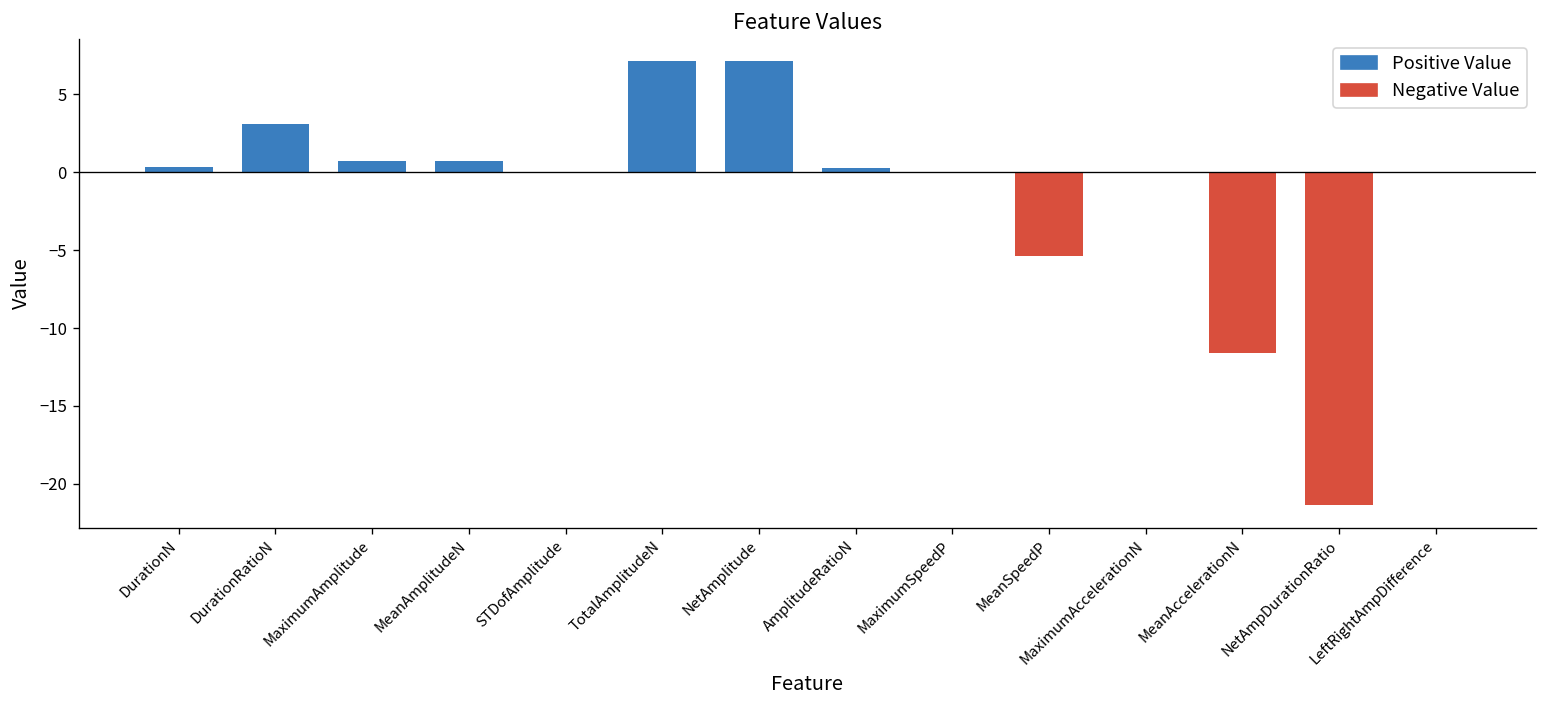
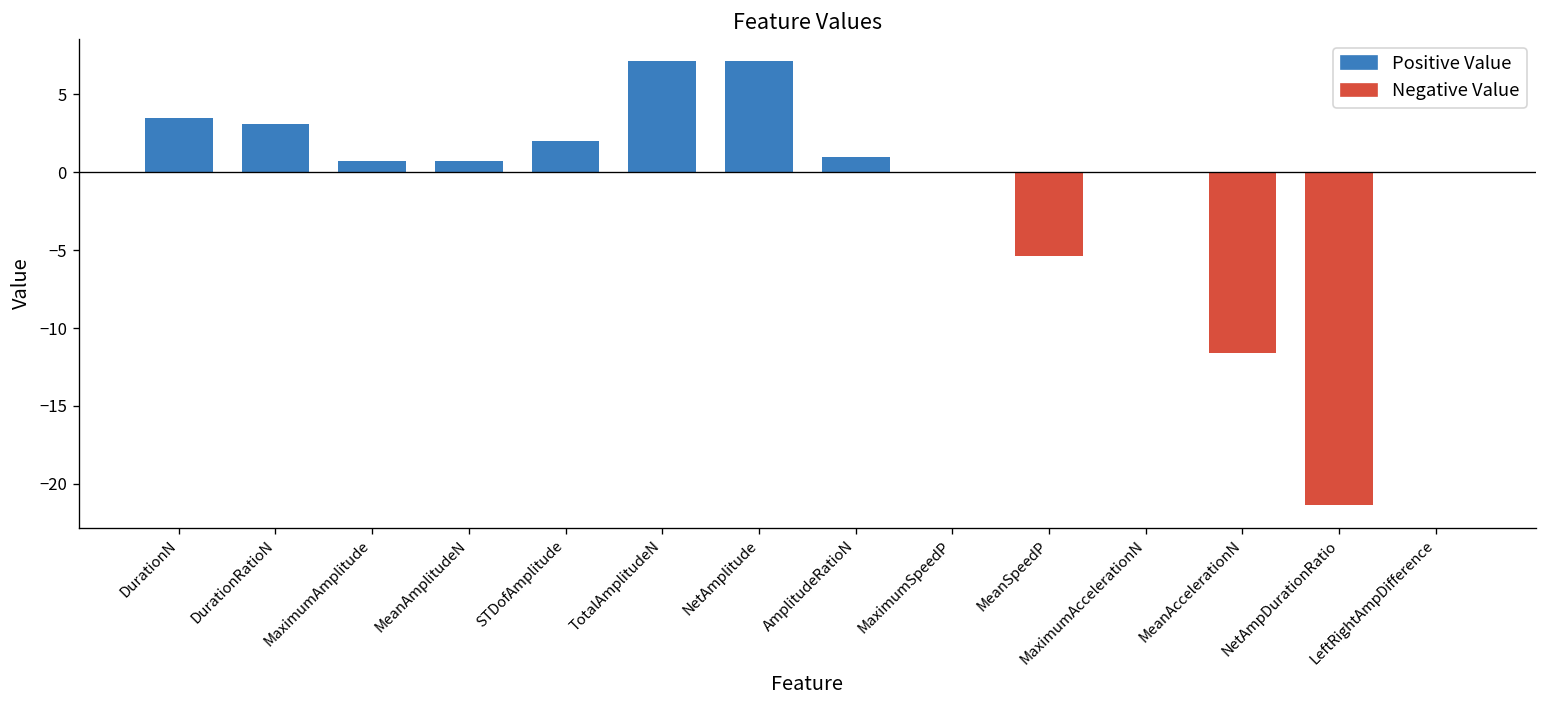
  {
-   "DurationN": 0.3,
+   "DurationN": 3.5,
    "DurationRatioN": 3.1,
    "MaximumAmplitude": 0.7,
    "MeanAmplitudeN": 0.7,
-   "STDofAmplitude": 0.0,
+   "STDofAmplitude": 2.0,
    "TotalAmplitudeN": 7.1,
    "NetAmplitude": 7.1,
-   "AmplitudeRatioN": 0.3,
+   "AmplitudeRatioN": 1.0,
    "MeanSpeedP": -5.4,
    "MeanAccelerationN": -11.6,
    "NetAmpDurationRatio": -21.4,
    "LeftRightAmpDifference": 0.0
  }
